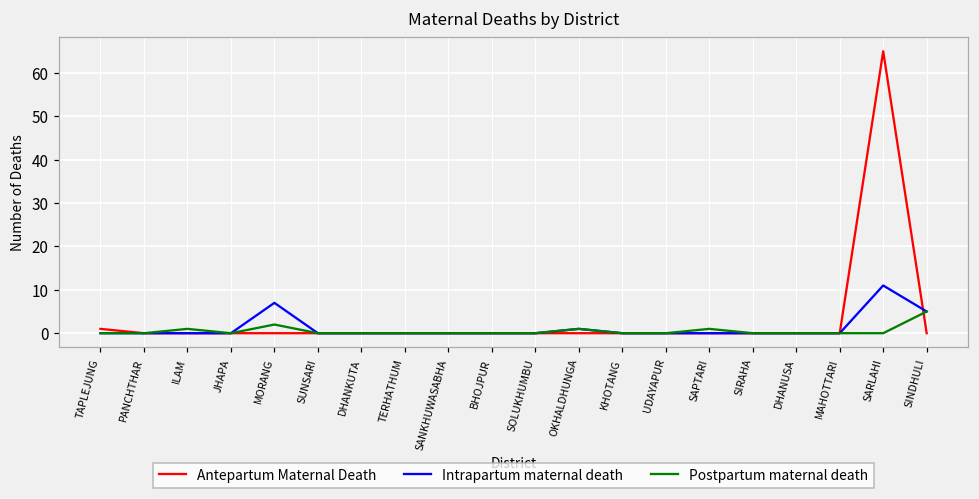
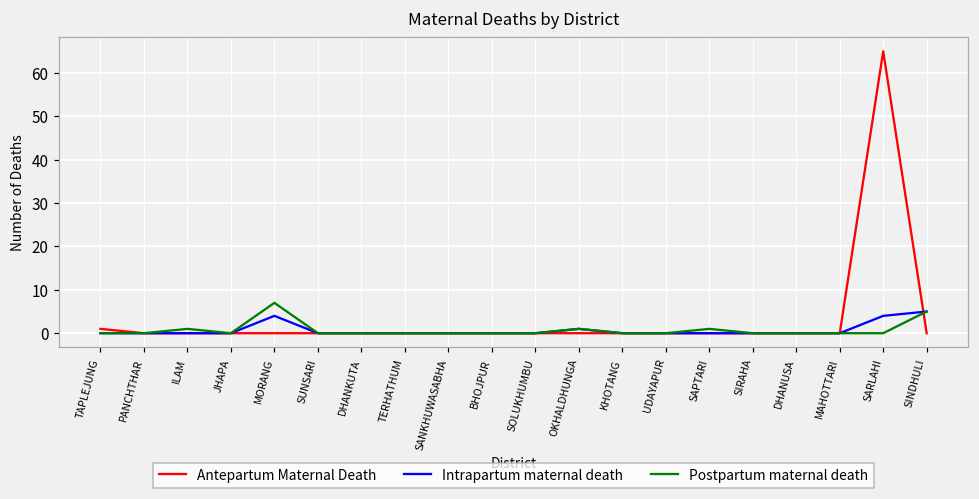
  {
    "Antepartum Maternal Death": {
      "TAPLEJUNG": 1,
      "MORANG": 0,
      "OKHALDHUNGA": 0,
      "SARLAHI": 65,
      "SINDHULI": 0
    },
    "Intrapartum maternal death": {
-     "MORANG": 7,
-     "SARLAHI": 11
+     "MORANG": 4,
+     "SARLAHI": 4
    },
    "Postpartum maternal death": {
      "ILAM": 1,
-     "MORANG": 2,
+     "MORANG": 7,
      "SAPTARI": 1,
      "SARLAHI": 0
    }
  }
